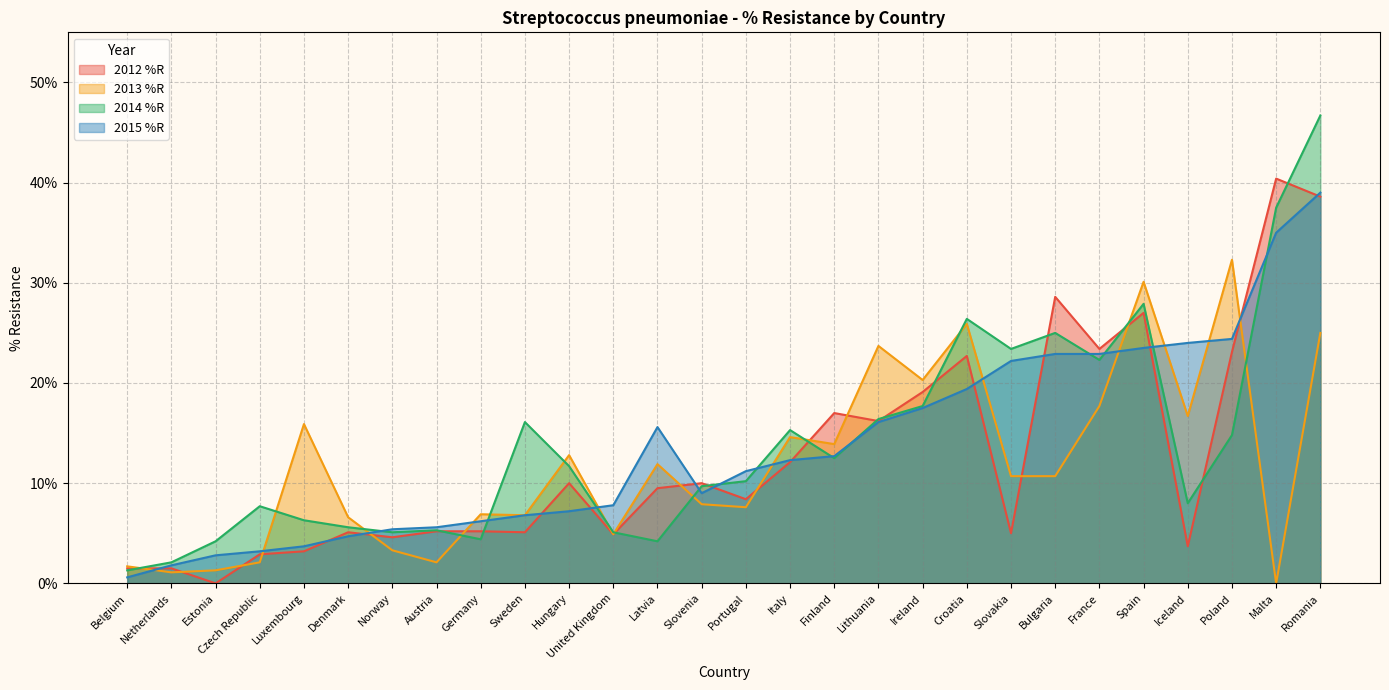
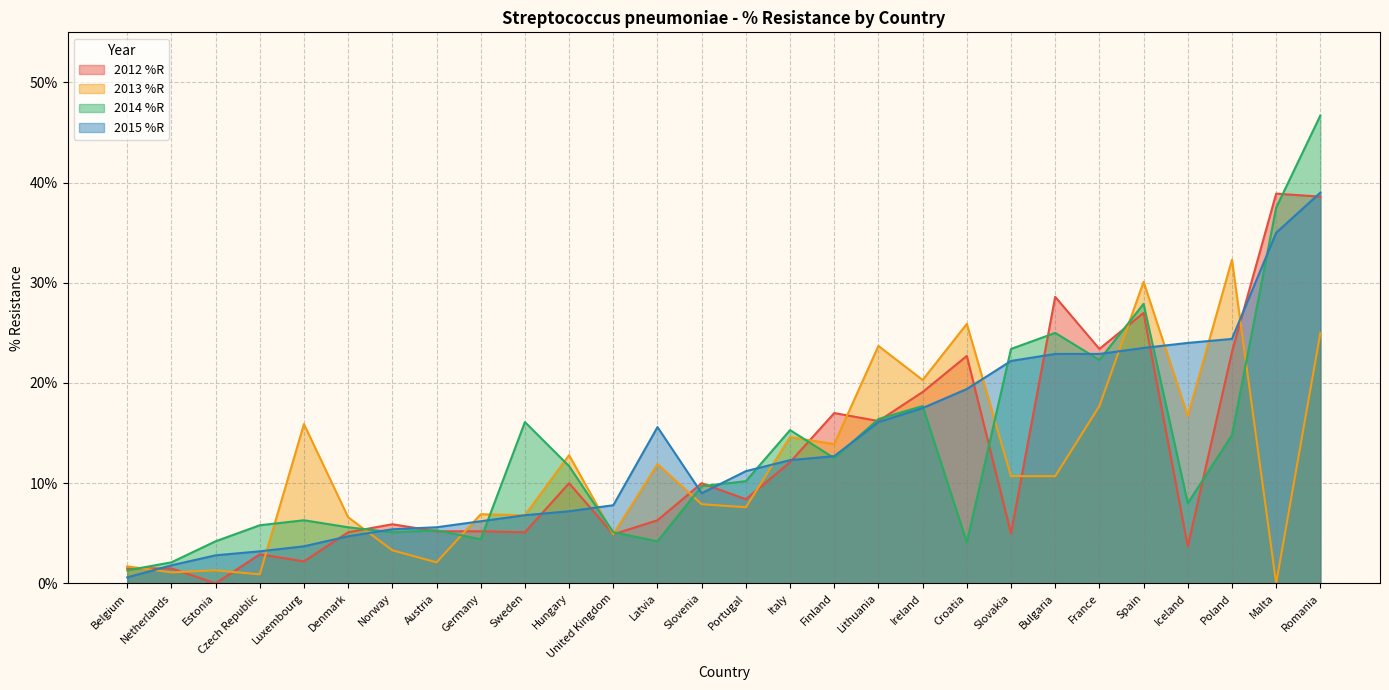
  {
    "2012 %R": {
      "Netherlands": "1.5%",
      "Estonia": "0.0%",
      "Czech Republic": "2.9%",
-     "Luxembourg": "3.2%",
+     "Luxembourg": "2.2%",
      "Denmark": "5.1%",
-     "Norway": "4.6%",
+     "Norway": "5.9%",
      "Germany": "5.2%",
      "Sweden": "5.1%",
      "Hungary": "10.0%",
-     "Latvia": "9.5%",
+     "Latvia": "6.3%",
      "Slovenia": "10.0%",
      "Portugal": "8.4%",
      "Finland": "17.0%",
      "Ireland": "19.1%",
      "Croatia": "22.7%",
      "Slovakia": "5.0%",
      "Bulgaria": "28.6%",
      "France": "23.4%",
      "Spain": "27.0%",
      "Iceland": "3.7%",
      "Poland": "23.1%",
-     "Malta": "40.4%",
+     "Malta": "38.9%",
      "Romania": "38.6%"
    },
    "2013 %R": {
      "Netherlands": "1.1%",
      "Estonia": "1.3%",
-     "Czech Republic": "2.1%",
+     "Czech Republic": "0.9%",
      "Luxembourg": "15.9%",
      "Denmark": "6.6%",
      "Norway": "3.3%",
      "Austria": "2.1%",
      "Germany": "6.9%",
      "Hungary": "12.8%",
      "Latvia": "11.9%",
      "Slovenia": "7.9%",
      "Portugal": "7.6%",
      "Italy": "14.6%",
      "Finland": "13.9%",
      "Lithuania": "23.7%",
      "Ireland": "20.3%",
      "Croatia": "25.9%",
      "Slovakia": "10.7%",
      "Bulgaria": "10.7%",
      "France": "17.7%",
      "Spain": "30.1%",
      "Iceland": "16.7%",
      "Poland": "32.3%",
      "Malta": "0.0%",
      "Romania": "25.0%"
    },
    "2014 %R": {
      "Netherlands": "2.1%",
      "Estonia": "4.2%",
-     "Czech Republic": "7.7%",
+     "Czech Republic": "5.8%",
      "Luxembourg": "6.3%",
      "Denmark": "5.6%",
      "Norway": "5.1%",
      "Germany": "4.4%",
      "Sweden": "16.1%",
      "Hungary": "11.7%",
      "Latvia": "4.2%",
      "Slovenia": "9.7%",
      "Portugal": "10.2%",
      "Italy": "15.3%",
-     "Croatia": "26.4%",
+     "Croatia": "4.1%",
      "Slovakia": "23.4%",
      "Bulgaria": "25.0%",
      "France": "22.3%",
      "Spain": "27.9%",
      "Iceland": "8.0%",
      "Poland": "14.8%",
      "Malta": "37.5%",
      "Romania": "46.7%"
    },
    "2015 %R": {
      "Belgium": "0.6%",
      "Netherlands": "1.8%",
      "Estonia": "2.8%",
      "Czech Republic": "3.2%",
      "Luxembourg": "3.7%",
      "Denmark": "4.7%",
      "Norway": "5.4%",
      "Austria": "5.6%",
      "Germany": "6.2%",
      "Hungary": "7.2%",
      "United Kingdom": "7.8%",
      "Latvia": "15.6%",
      "Slovenia": "9.0%",
      "Portugal": "11.2%",
      "Croatia": "19.4%",
      "Slovakia": "22.2%",
      "Bulgaria": "22.9%",
      "France": "22.9%",
      "Spain": "23.5%",
      "Iceland": "24.0%",
      "Poland": "24.4%",
      "Malta": "35.0%",
      "Romania": "39.0%"
    }
  }
